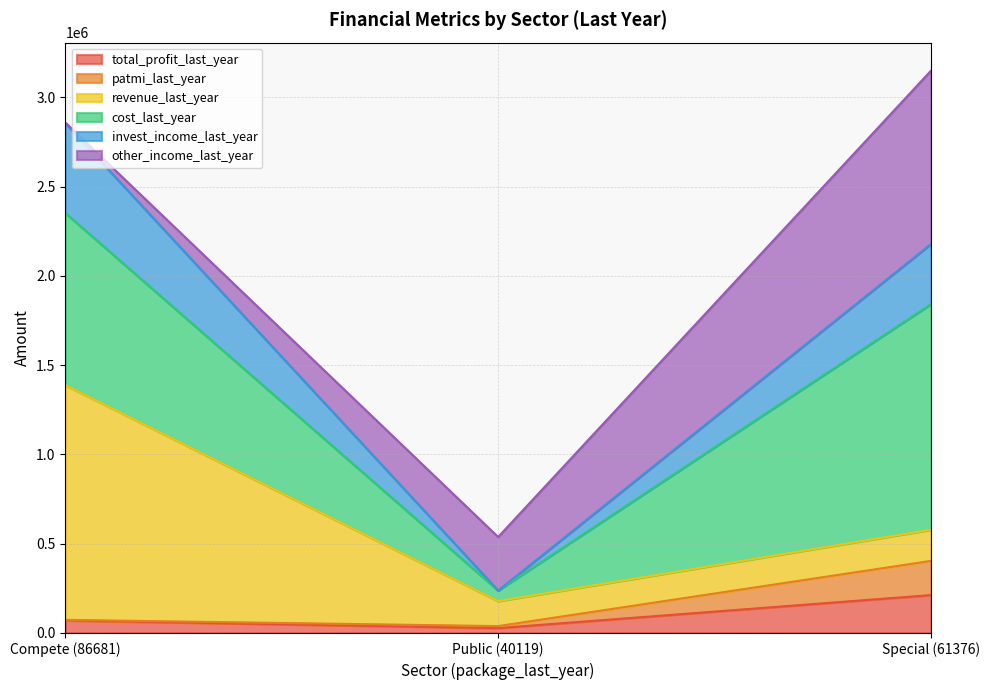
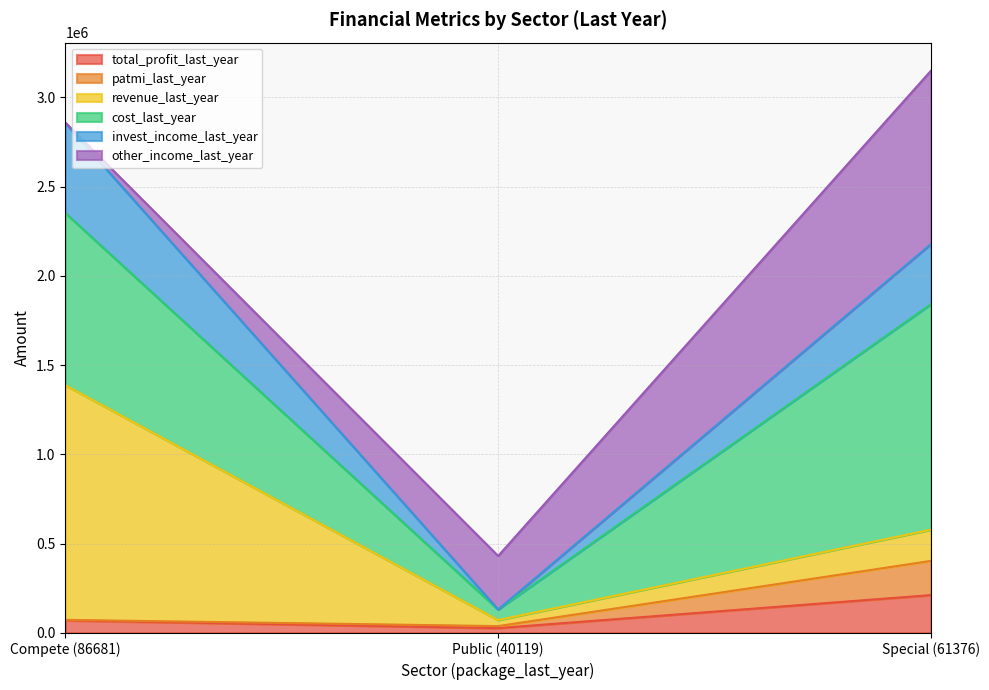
  {
    "revenue_last_year": {
      "Compete (86681)": 1320000,
-     "Public (40119)": 140000,
+     "Public (40119)": 30000,
      "Special (61376)": 170000
    },
    "cost_last_year": {
      "Compete (86681)": 960000,
      "Special (61376)": 1260000
    },
    "invest_income_last_year": {
      "Special (61376)": 340000
    },
    "other_income_last_year": {
      "Public (40119)": 300000,
      "Special (61376)": 970000
    }
  }
